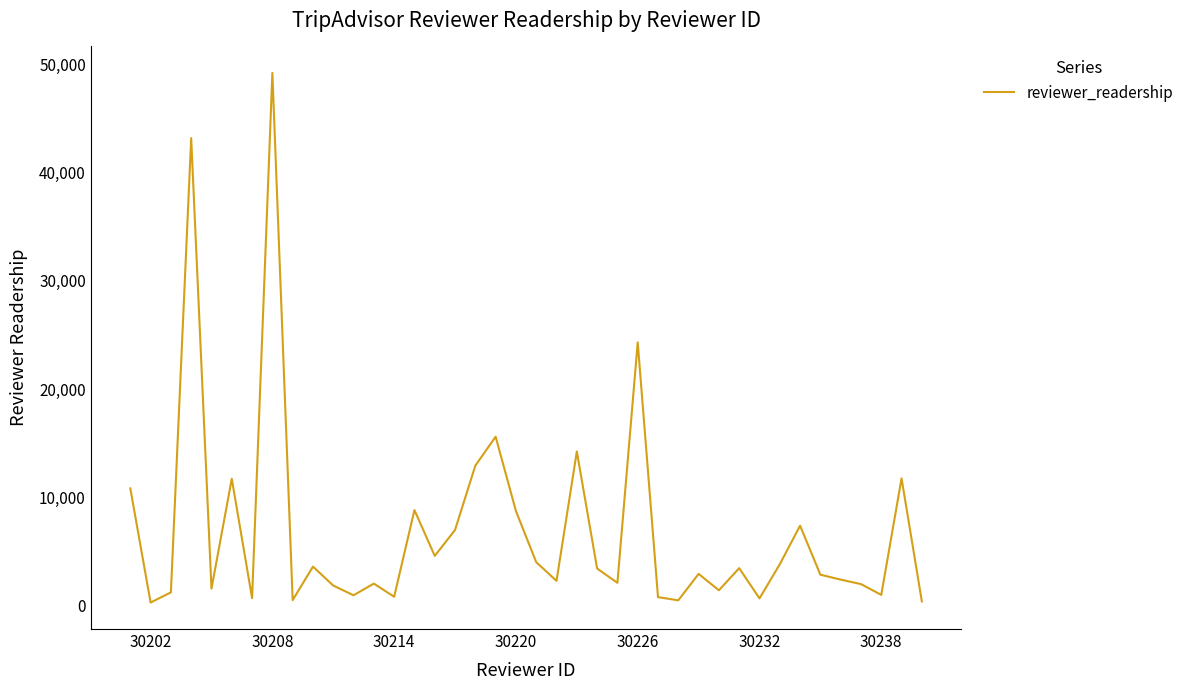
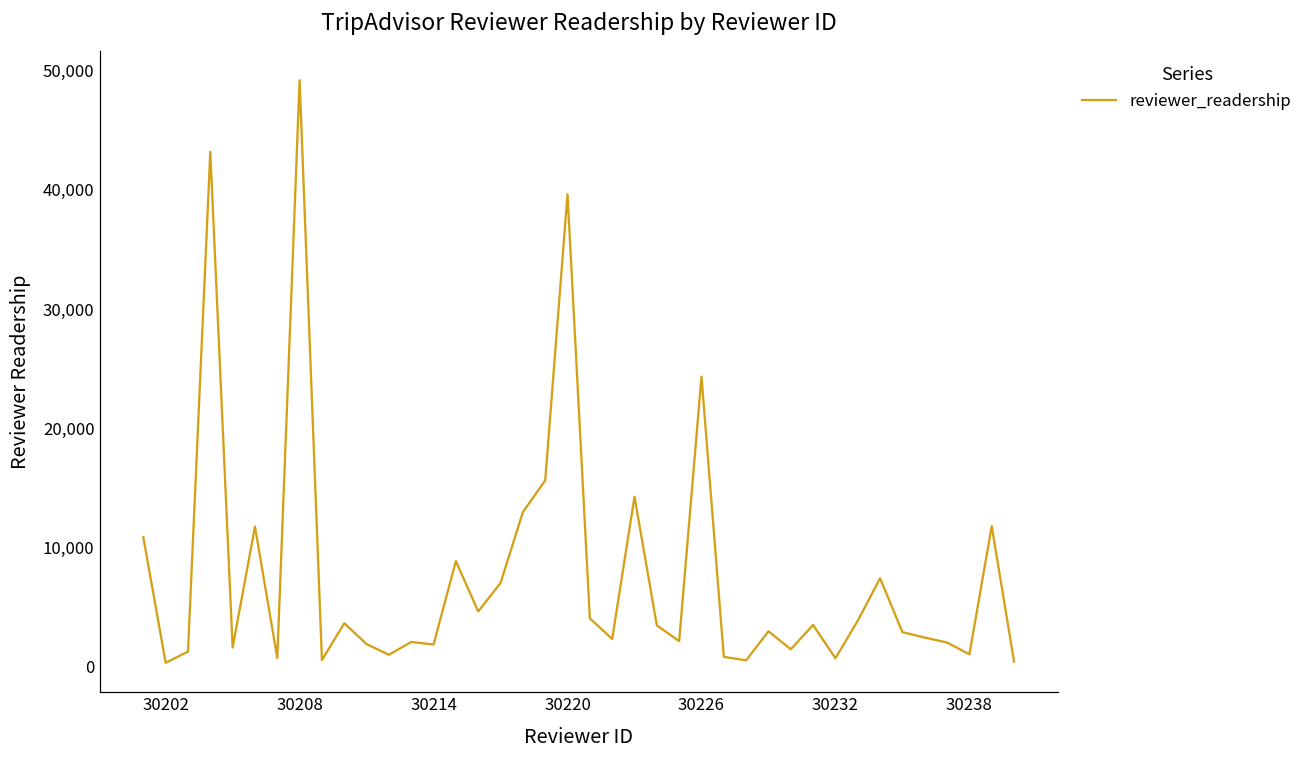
  {
    "30202": "300",
    "30208": "49,200",
-   "30214": "800",
-   "30220": "8,800",
+   "30214": "1,800",
+   "30220": "39,600",
    "30226": "24,300",
    "30232": "700",
    "30238": "1,000"
  }
